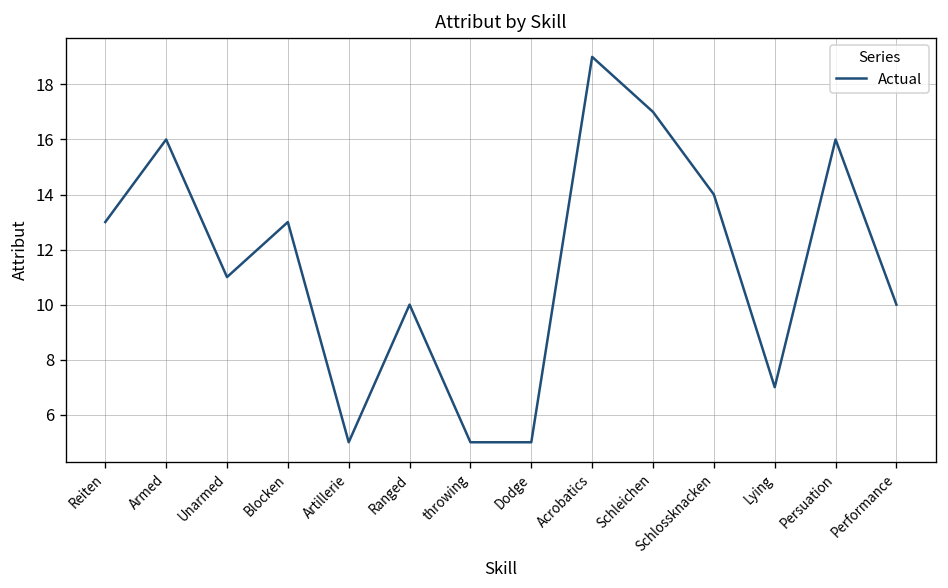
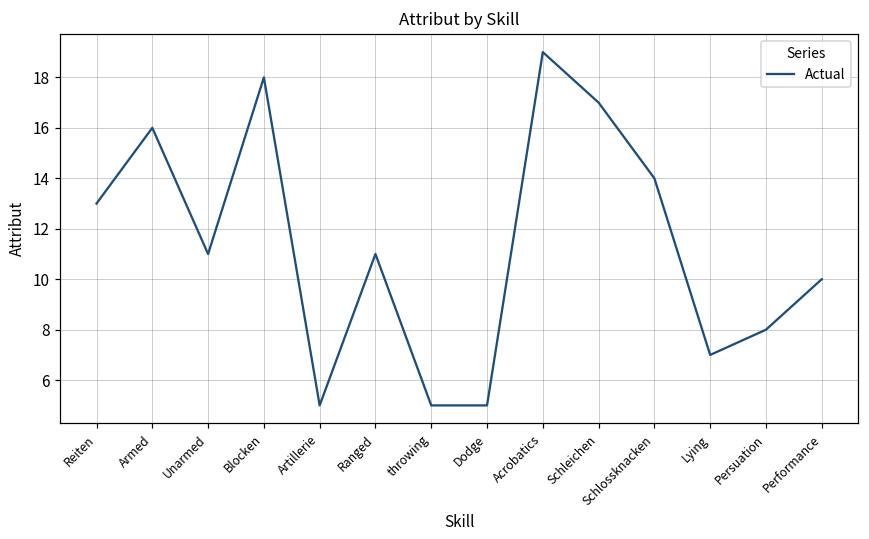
  {
    "Reiten": 13,
    "Armed": 16,
    "Unarmed": 11,
-   "Blocken": 13,
+   "Blocken": 18,
    "Artillerie": 5,
-   "Ranged": 10,
+   "Ranged": 11,
    "throwing": 5,
    "Dodge": 5,
    "Acrobatics": 19,
    "Schleichen": 17,
    "Schlossknacken": 14,
    "Lying": 7,
-   "Persuation": 16,
+   "Persuation": 8,
    "Performance": 10
  }
